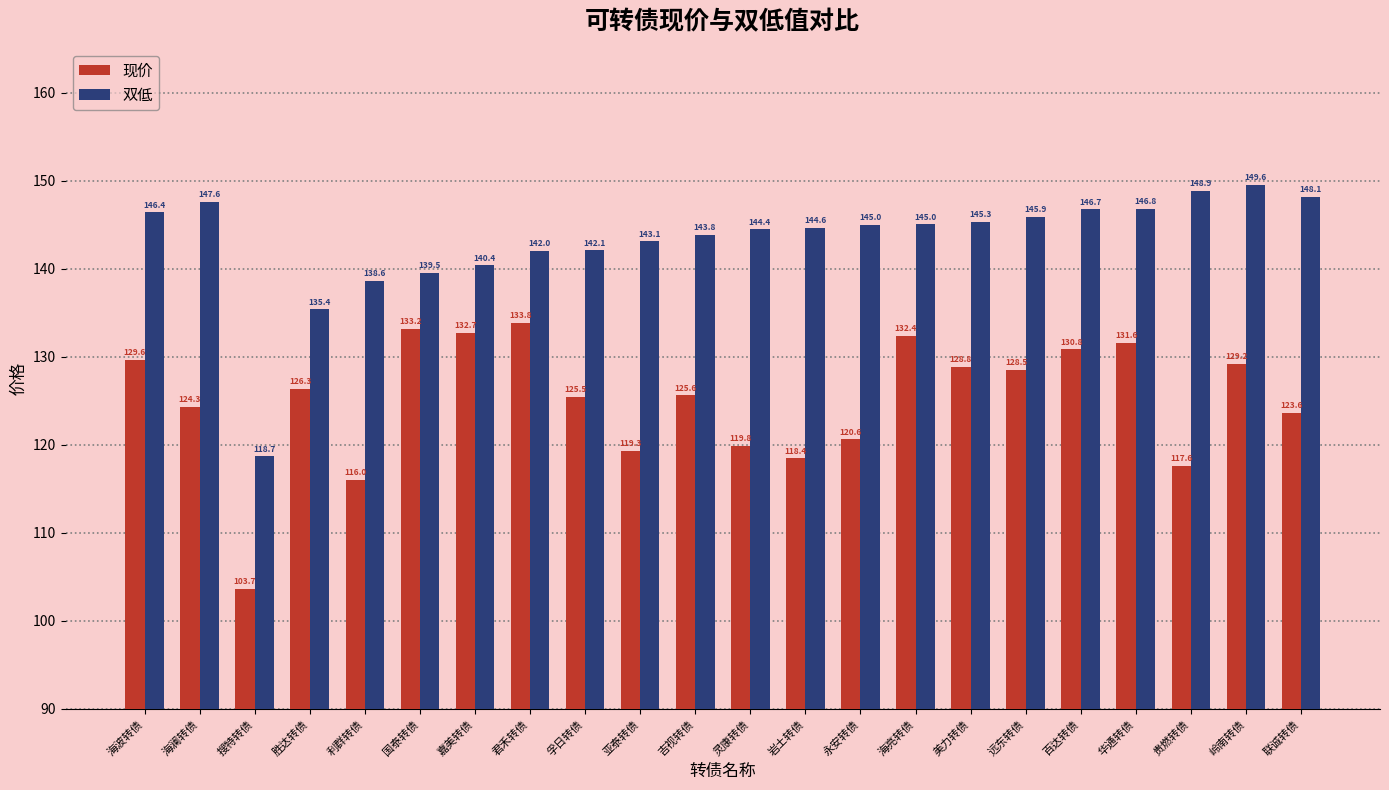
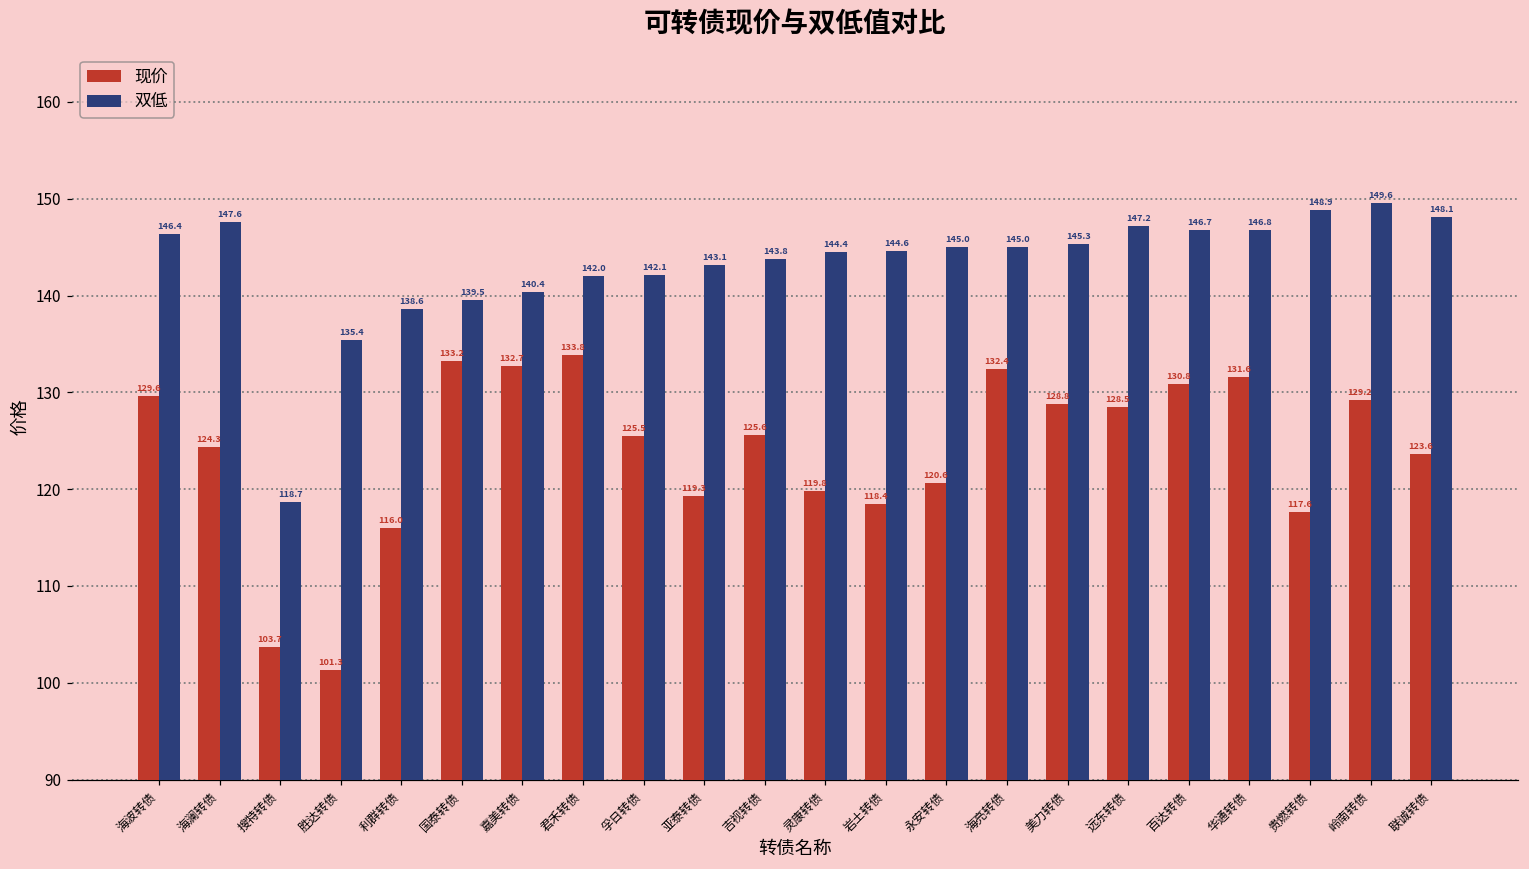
  {
    "现价": {
      "海波转债": 129.6,
      "海澜转债": 124.3,
      "搜特转债": 103.7,
-     "胜达转债": 126.3,
+     "胜达转债": 101.3,
      "利群转债": 116.0,
      "国泰转债": 133.2,
      "嘉美转债": 132.7,
      "君禾转债": 133.8,
      "孚日转债": 125.5,
      "亚泰转债": 119.3,
      "吉视转债": 125.6,
      "灵康转债": 119.8,
      "岩土转债": 118.4,
      "永安转债": 120.6,
      "海亮转债": 132.4,
      "美力转债": 128.8,
      "远东转债": 128.5,
      "百达转债": 130.8,
      "华通转债": 131.6,
      "贵燃转债": 117.6,
      "岭南转债": 129.2,
      "联诚转债": 123.6
    },
    "双低": {
      "海波转债": 146.4,
      "海澜转债": 147.6,
      "搜特转债": 118.7,
      "胜达转债": 135.4,
      "利群转债": 138.6,
      "国泰转债": 139.5,
      "嘉美转债": 140.4,
      "君禾转债": 142.0,
      "孚日转债": 142.1,
      "亚泰转债": 143.1,
      "吉视转债": 143.8,
      "灵康转债": 144.4,
      "岩土转债": 144.6,
      "永安转债": 145.0,
      "海亮转债": 145.0,
      "美力转债": 145.3,
-     "远东转债": 145.9,
+     "远东转债": 147.2,
      "百达转债": 146.7,
      "华通转债": 146.8,
      "贵燃转债": 148.9,
      "岭南转债": 149.6,
      "联诚转债": 148.1
    }
  }
